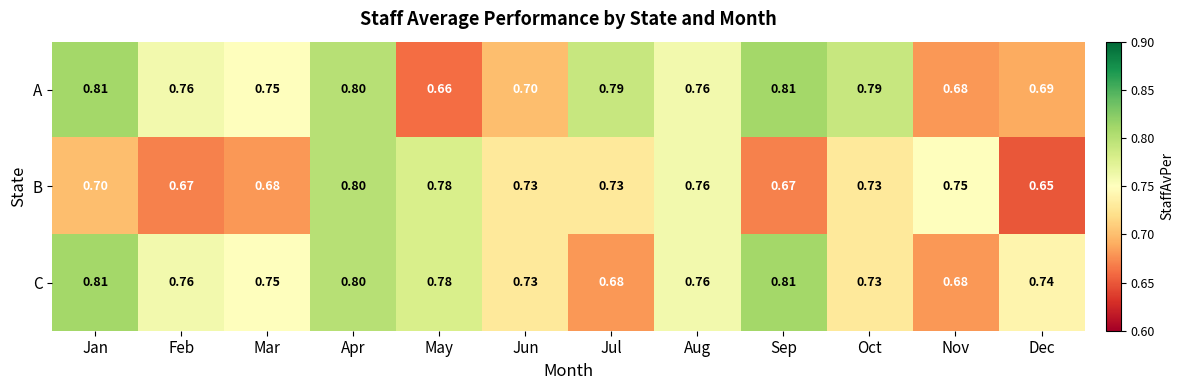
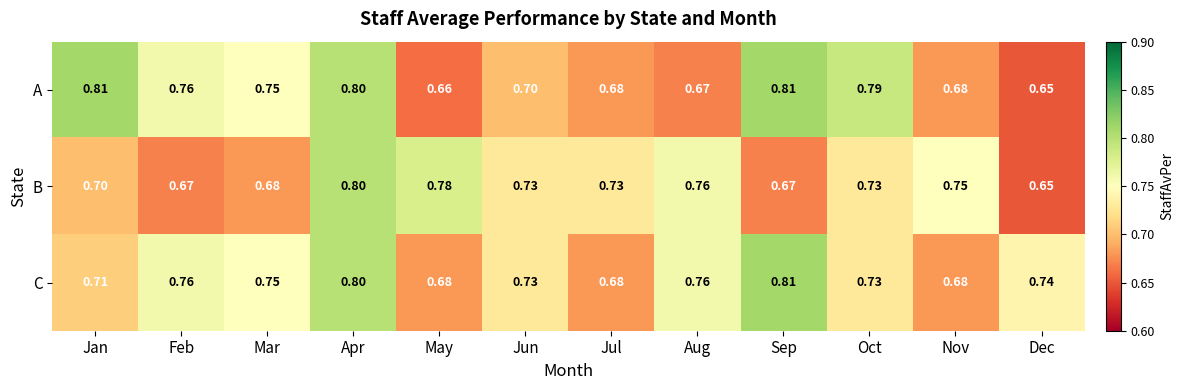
  {
    "A": {
      "Jan": 0.81,
      "Feb": 0.76,
      "Mar": 0.75,
      "Apr": 0.80,
      "May": 0.66,
      "Jun": 0.70,
-     "Jul": 0.79,
-     "Aug": 0.76,
+     "Jul": 0.68,
+     "Aug": 0.67,
      "Sep": 0.81,
      "Oct": 0.79,
      "Nov": 0.68,
-     "Dec": 0.69
+     "Dec": 0.65
    },
    "B": {
      "Jan": 0.70,
      "Feb": 0.67,
      "Mar": 0.68,
      "Apr": 0.80,
      "May": 0.78,
      "Jun": 0.73,
      "Jul": 0.73,
      "Aug": 0.76,
      "Sep": 0.67,
      "Oct": 0.73,
      "Nov": 0.75,
      "Dec": 0.65
    },
    "C": {
-     "Jan": 0.81,
+     "Jan": 0.71,
      "Feb": 0.76,
      "Mar": 0.75,
      "Apr": 0.80,
-     "May": 0.78,
+     "May": 0.68,
      "Jun": 0.73,
      "Jul": 0.68,
      "Aug": 0.76,
      "Sep": 0.81,
      "Oct": 0.73,
      "Nov": 0.68,
      "Dec": 0.74
    }
  }
